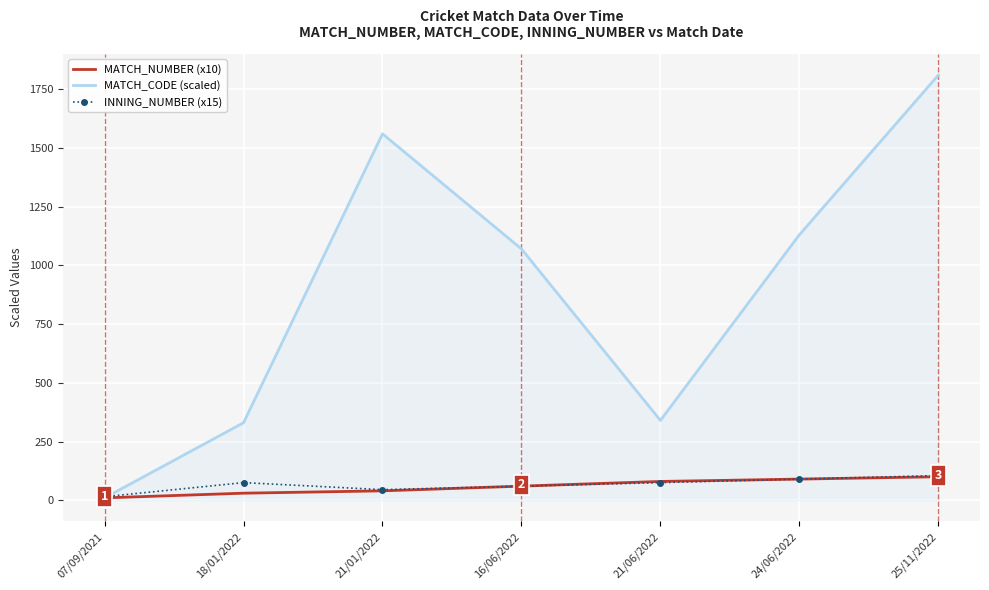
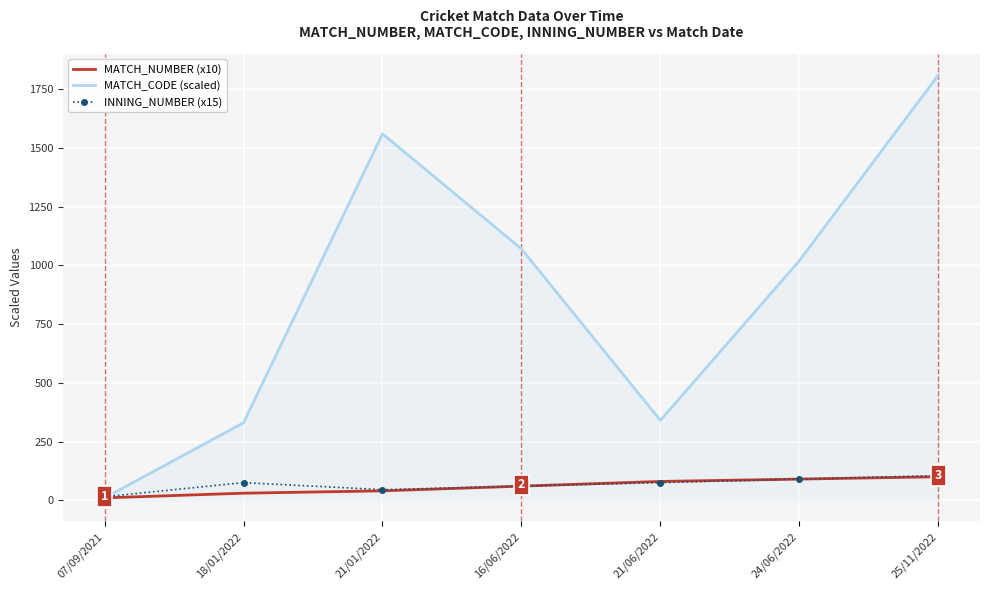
  {
    "MATCH_CODE (scaled)": {
      "18/01/2022": 330,
      "21/01/2022": 1560,
      "16/06/2022": 1070,
      "21/06/2022": 340,
-     "24/06/2022": 1130,
+     "24/06/2022": 1020,
      "25/11/2022": 1810
    },
    "MATCH_NUMBER (x10)": {
      "18/01/2022": 30
    },
    "INNING_NUMBER (x15)": {
      "18/01/2022": 80
    }
  }
